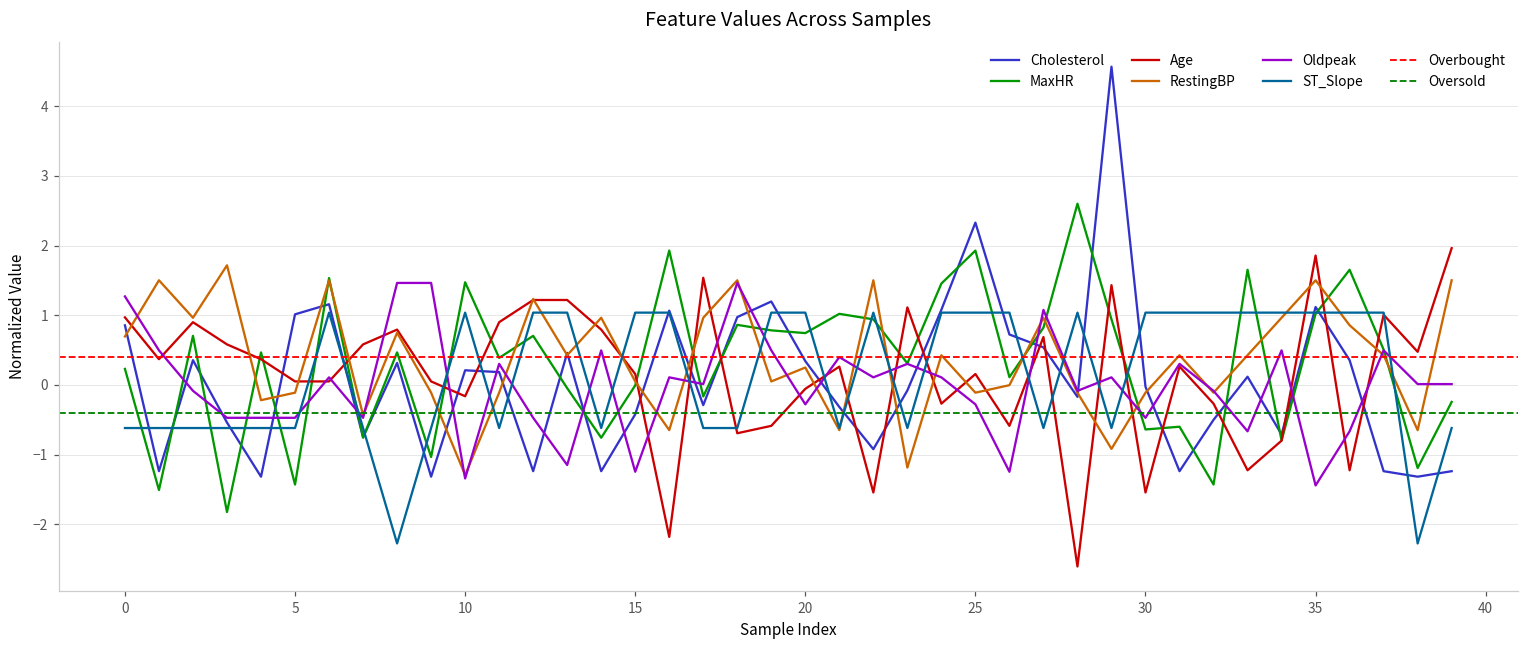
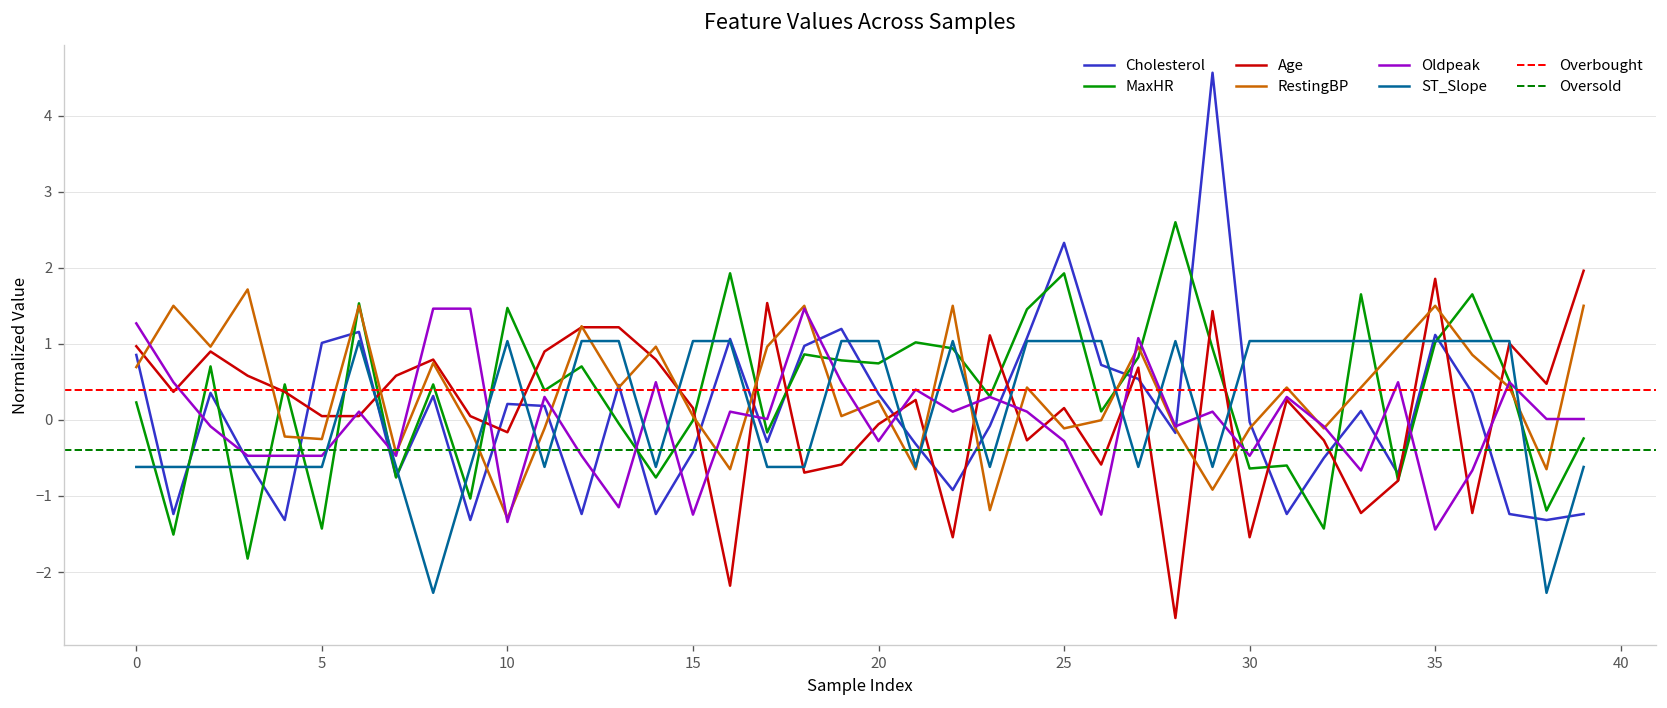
  {
    "Cholesterol": {
      "0": 0.9,
      "5": 1.0,
      "10": 0.2,
      "15": -0.4,
      "20": 0.3,
      "25": 2.3,
      "30": 0.0,
      "35": 1.1
    },
    "MaxHR": {
      "0": 0.2,
      "5": -1.4,
      "10": 1.5,
      "15": 0.0,
      "20": 0.7,
      "25": 1.9,
      "30": -0.6
    },
    "Age": {
      "0": 1.0,
      "5": 0.1,
      "10": -0.2,
      "15": 0.2,
      "20": -0.1,
      "25": 0.2,
      "30": -1.5,
      "35": 1.9
    },
    "RestingBP": {
      "0": 0.7,
-     "5": -0.1,
+     "5": -0.3,
      "10": -1.3,
      "15": 0.1,
      "20": 0.3,
      "25": -0.1,
      "30": -0.1,
      "35": 1.5
    },
    "Oldpeak": {
      "0": 1.3,
      "5": -0.5,
      "10": -1.3,
      "15": -1.2,
      "20": -0.3,
      "25": -0.3,
      "30": -0.5,
      "35": -1.4
    },
    "ST_Slope": {
      "0": -0.6,
      "5": -0.6,
      "10": 1.0,
      "15": 1.0,
      "20": 1.0,
      "25": 1.0,
      "30": 1.0
    }
  }
